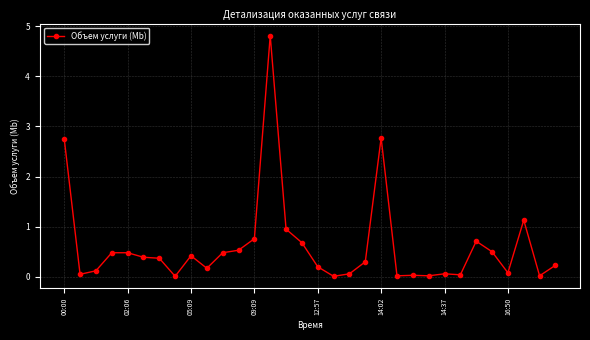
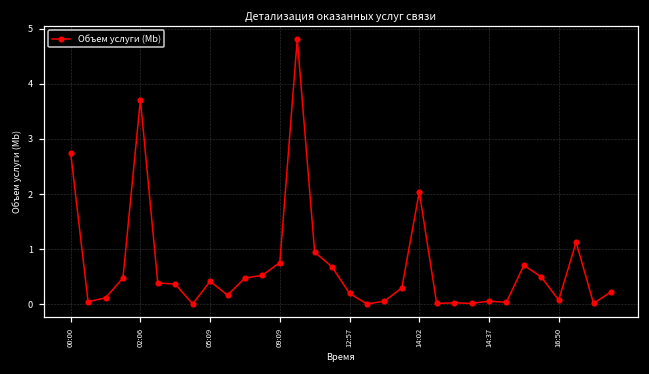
  {
    "00:00": 2.8,
-   "02:06": 0.5,
+   "02:06": 3.7,
    "05:09": 0.4,
    "09:09": 0.8,
    "12:57": 0.2,
-   "14:02": 2.8,
+   "14:02": 2.0,
    "14:37": 0.1,
    "16:50": 0.1
  }
